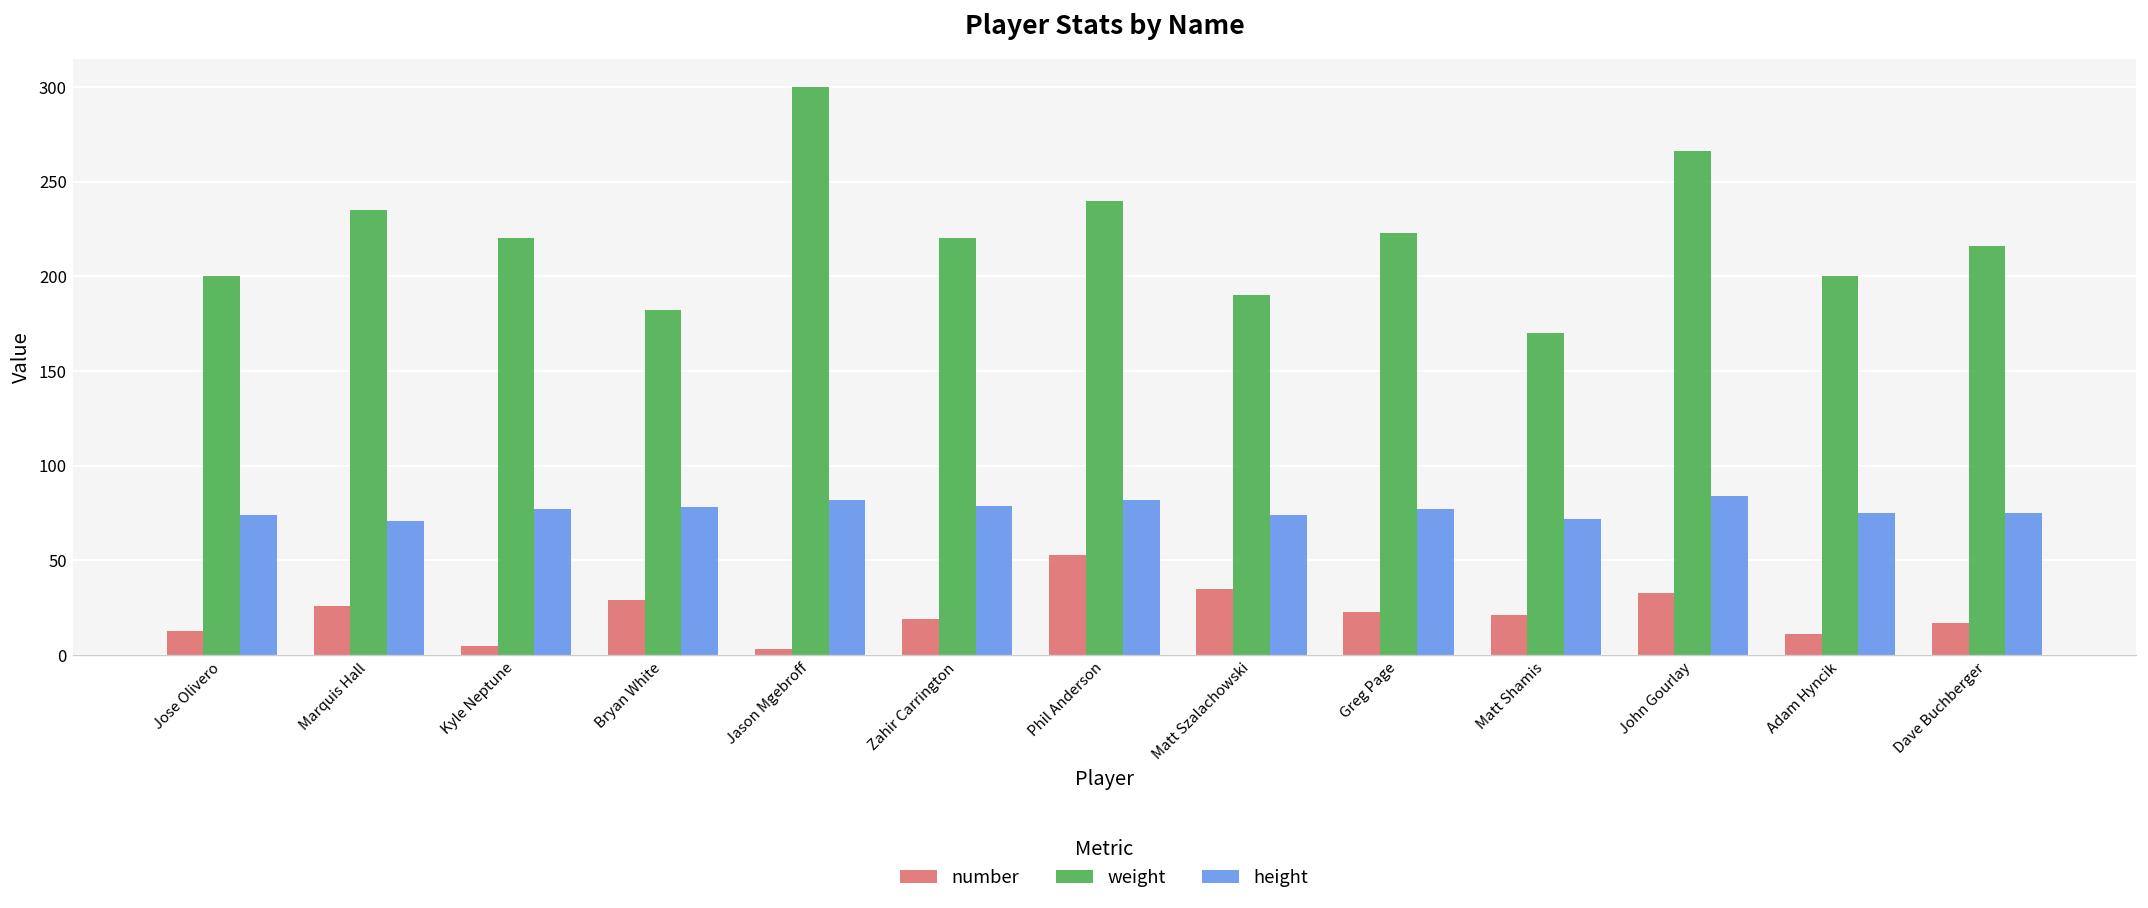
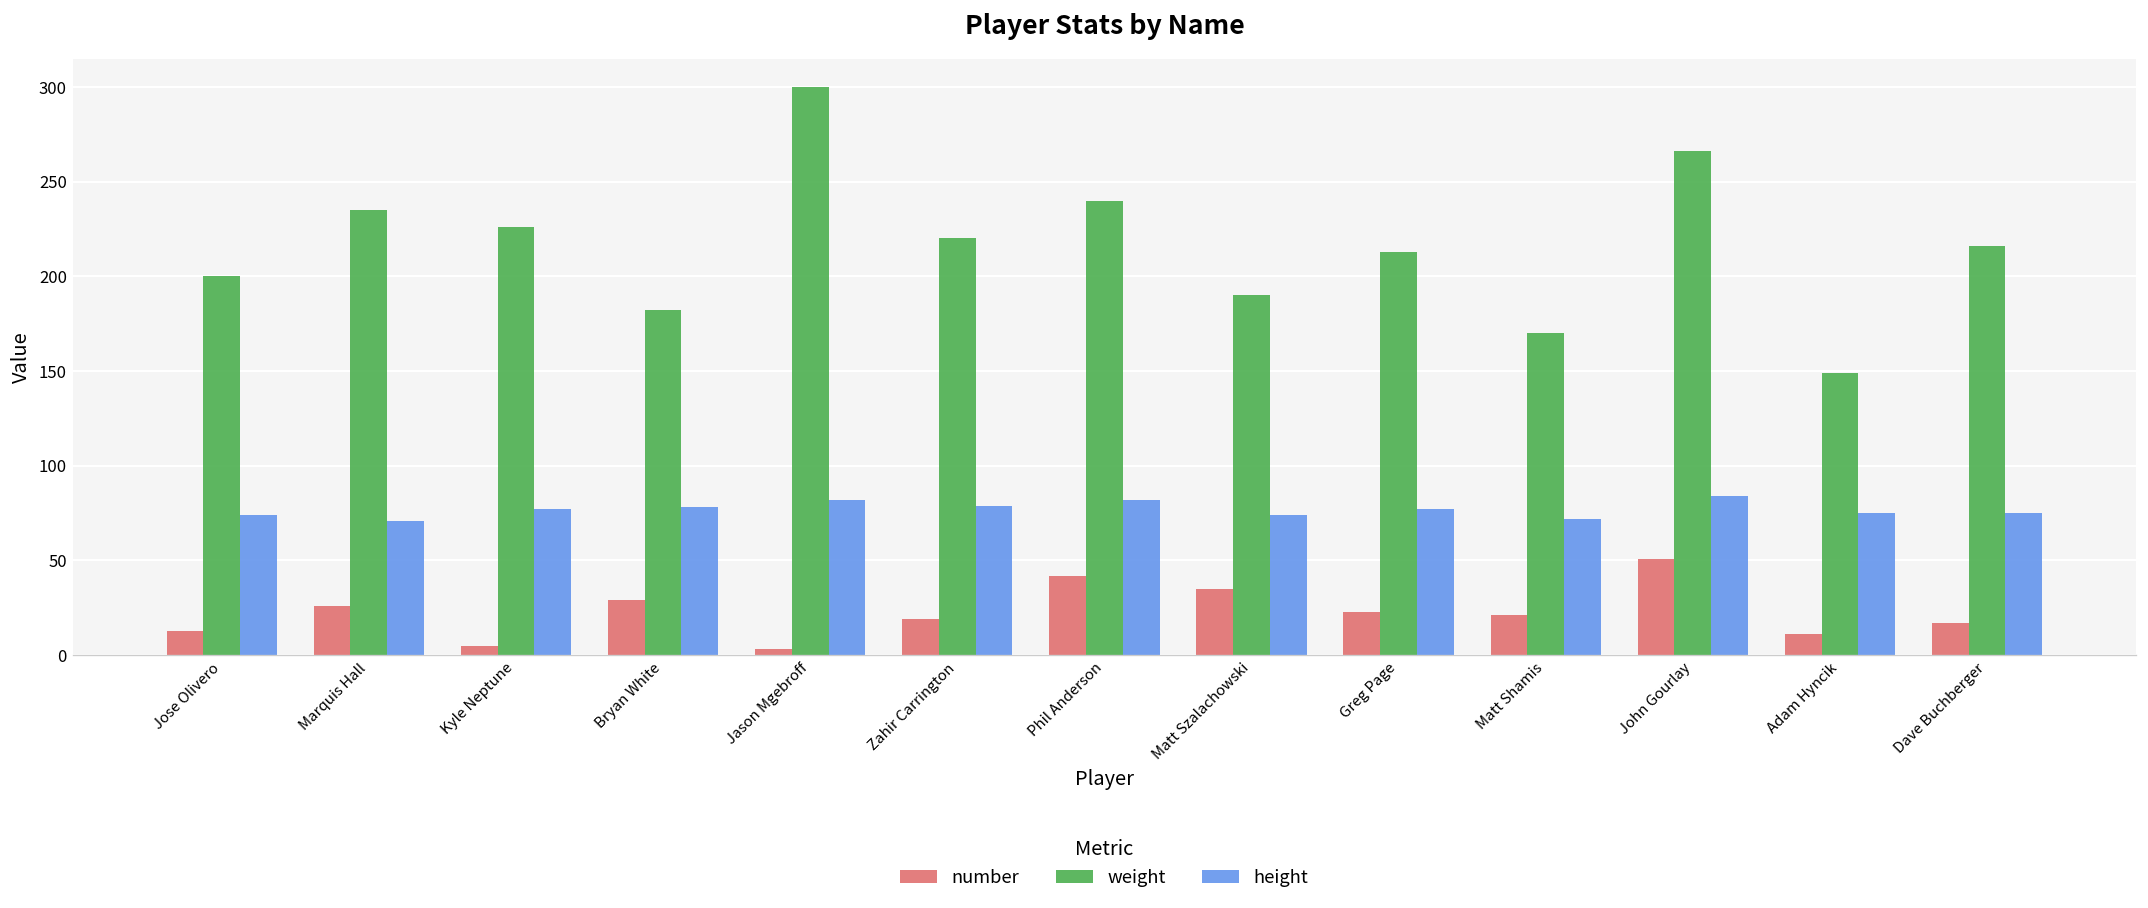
  {
    "number": {
      "Jose Olivero": 13,
      "Marquis Hall": 26,
      "Kyle Neptune": 5,
      "Bryan White": 29,
      "Jason Mgebroff": 3,
      "Zahir Carrington": 19,
-     "Phil Anderson": 53,
+     "Phil Anderson": 42,
      "Matt Szalachowski": 35,
      "Greg Page": 23,
      "Matt Shamis": 21,
-     "John Gourlay": 33,
+     "John Gourlay": 51,
      "Adam Hyncik": 11,
      "Dave Buchberger": 17
    },
    "weight": {
      "Jose Olivero": 200,
      "Marquis Hall": 235,
-     "Kyle Neptune": 220,
+     "Kyle Neptune": 226,
      "Bryan White": 182,
      "Jason Mgebroff": 300,
      "Zahir Carrington": 220,
      "Phil Anderson": 240,
      "Matt Szalachowski": 190,
-     "Greg Page": 223,
+     "Greg Page": 213,
      "Matt Shamis": 170,
      "John Gourlay": 266,
-     "Adam Hyncik": 200,
+     "Adam Hyncik": 149,
      "Dave Buchberger": 216
    },
    "height": {
      "Jose Olivero": 74,
      "Marquis Hall": 71,
      "Kyle Neptune": 77,
      "Bryan White": 78,
      "Jason Mgebroff": 82,
      "Zahir Carrington": 79,
      "Phil Anderson": 82,
      "Matt Szalachowski": 74,
      "Greg Page": 77,
      "Matt Shamis": 72,
      "John Gourlay": 84,
      "Adam Hyncik": 75,
      "Dave Buchberger": 75
    }
  }
